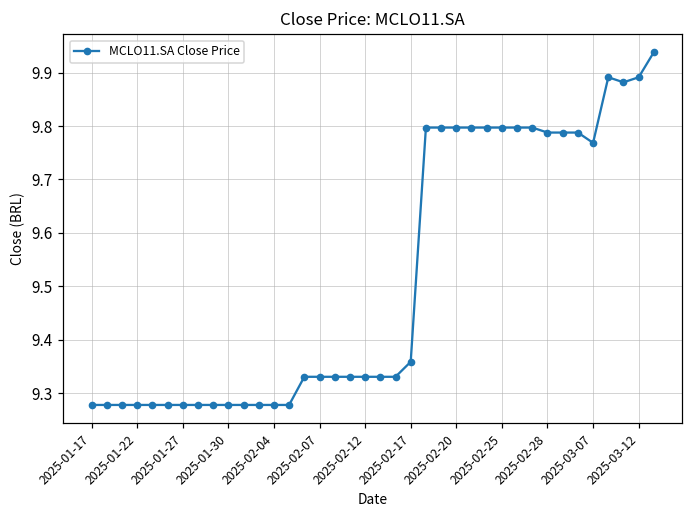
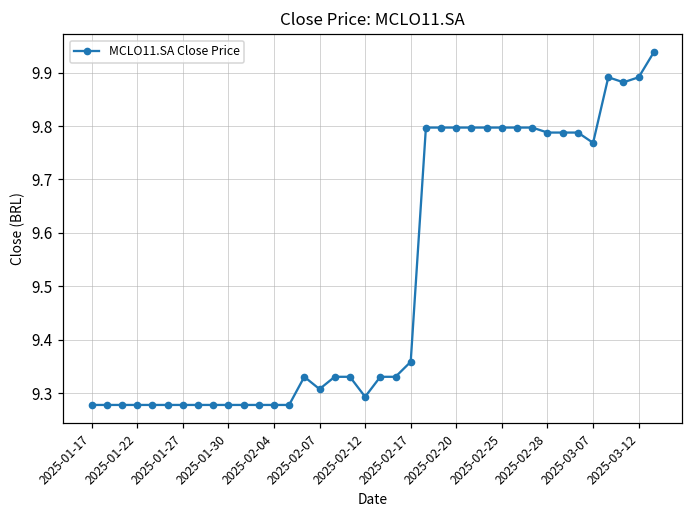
  {
    "2025-01-17": 9.28,
    "2025-01-22": 9.28,
    "2025-01-27": 9.28,
    "2025-01-30": 9.28,
    "2025-02-04": 9.28,
-   "2025-02-07": 9.33,
-   "2025-02-12": 9.33,
+   "2025-02-07": 9.31,
+   "2025-02-12": 9.29,
    "2025-02-17": 9.36,
    "2025-02-20": 9.80,
    "2025-02-25": 9.80,
    "2025-02-28": 9.79,
    "2025-03-07": 9.77,
    "2025-03-12": 9.89
  }
